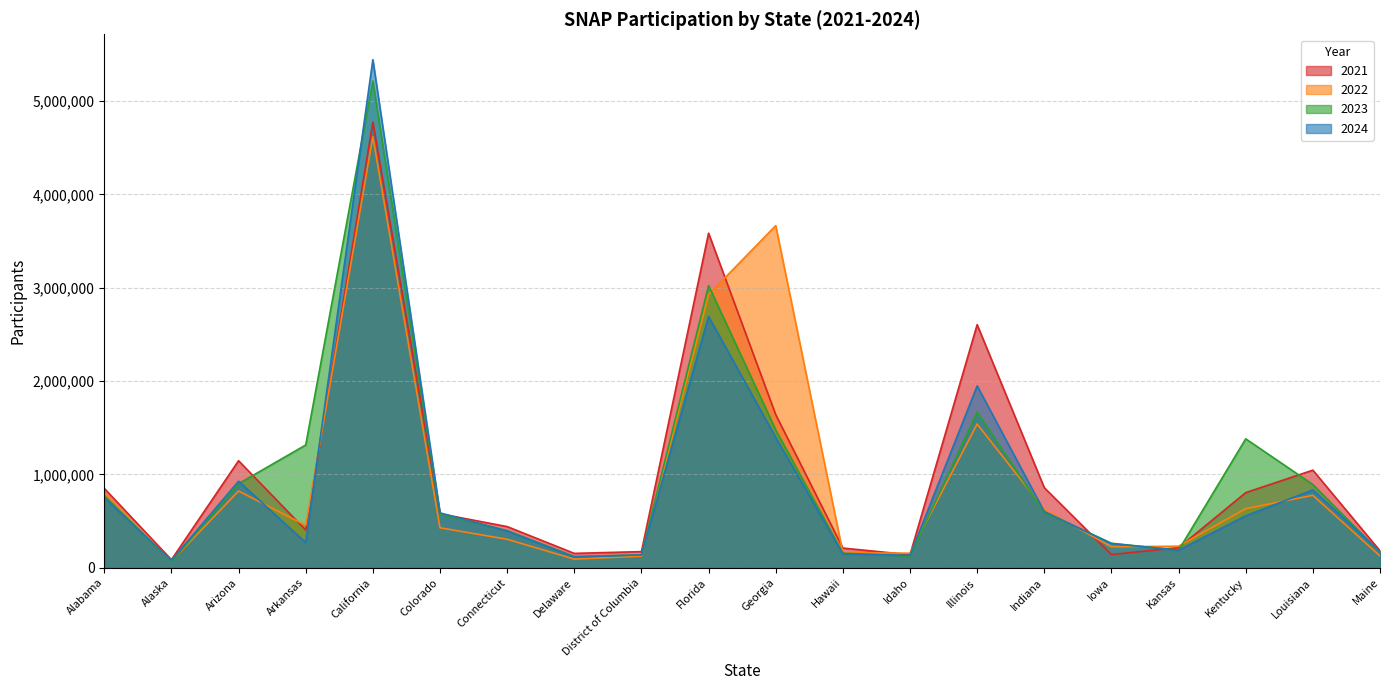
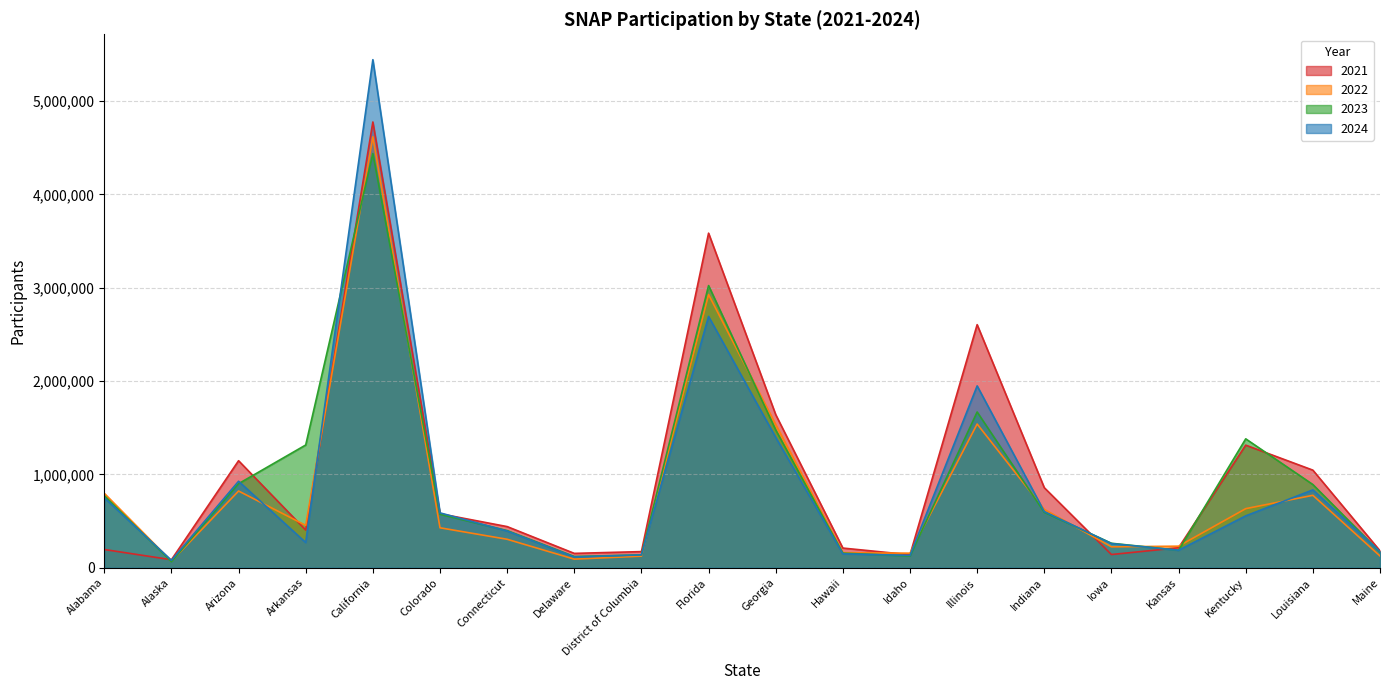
  {
    "2021": {
-     "Alabama": "900,000",
+     "Alabama": "200,000",
      "Arizona": "1,100,000",
      "Arkansas": "400,000",
      "California": "4,800,000",
      "Connecticut": "400,000",
      "Delaware": "200,000",
      "District of Columbia": "200,000",
      "Florida": "3,600,000",
      "Georgia": "1,600,000",
      "Hawaii": "200,000",
      "Illinois": "2,600,000",
      "Indiana": "900,000",
      "Iowa": "100,000",
-     "Kentucky": "800,000",
+     "Kentucky": "1,300,000",
      "Louisiana": "1,000,000"
    },
    "2022": {
      "Arizona": "800,000",
      "Arkansas": "500,000",
      "California": "4,600,000",
      "Colorado": "400,000",
      "Connecticut": "300,000",
      "Florida": "2,900,000",
-     "Georgia": "3,700,000",
+     "Georgia": "1,500,000",
      "Illinois": "1,500,000",
      "Iowa": "200,000",
      "Kentucky": "600,000",
      "Louisiana": "800,000",
      "Maine": "100,000"
    },
    "2023": {
      "Arkansas": "1,300,000",
-     "California": "5,200,000",
+     "California": "4,400,000",
      "Florida": "3,000,000",
      "Georgia": "1,500,000",
      "Illinois": "1,700,000",
      "Kentucky": "1,400,000",
      "Louisiana": "900,000"
    },
    "2024": {
      "Arkansas": "300,000",
      "California": "5,400,000",
      "Florida": "2,700,000",
      "Georgia": "1,400,000",
      "Illinois": "1,900,000",
      "Kentucky": "600,000",
      "Louisiana": "800,000"
    }
  }
